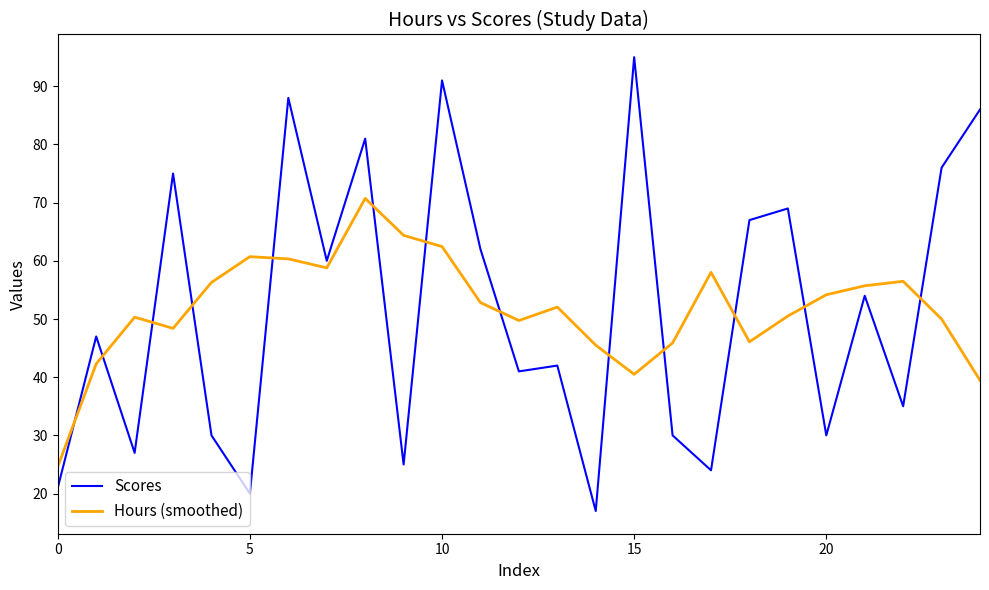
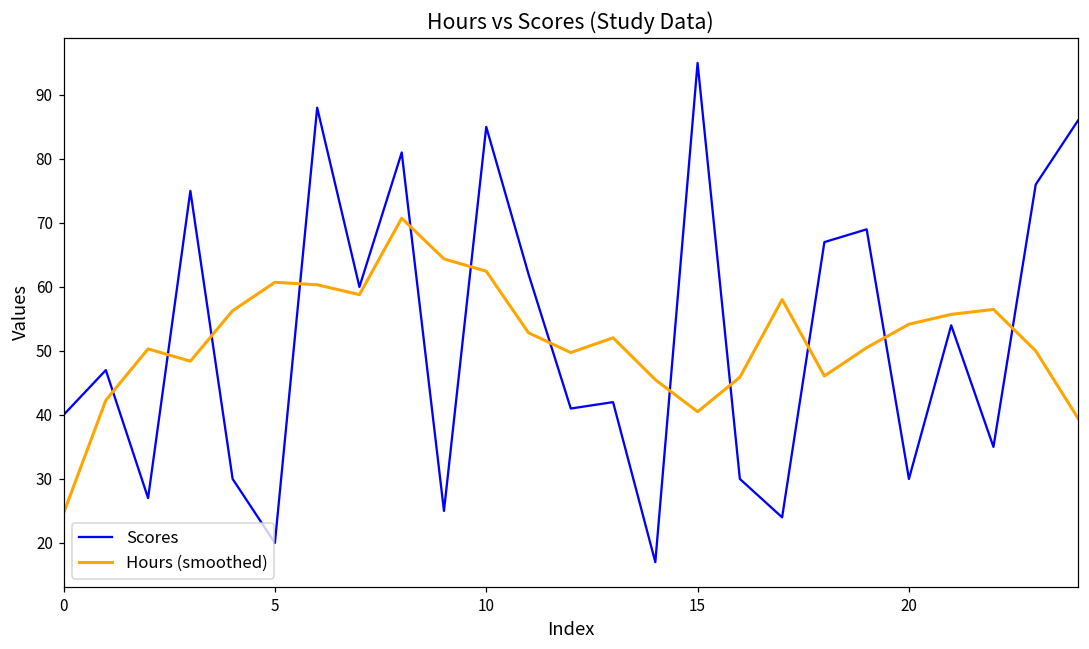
  {
    "Scores": {
-     "0": 21,
+     "0": 40,
      "5": 20,
-     "10": 91,
+     "10": 85,
      "15": 95,
      "20": 30
    },
    "Hours (smoothed)": {
      "0": 25,
      "5": 61,
      "10": 62,
      "15": 40,
      "20": 54
    }
  }
